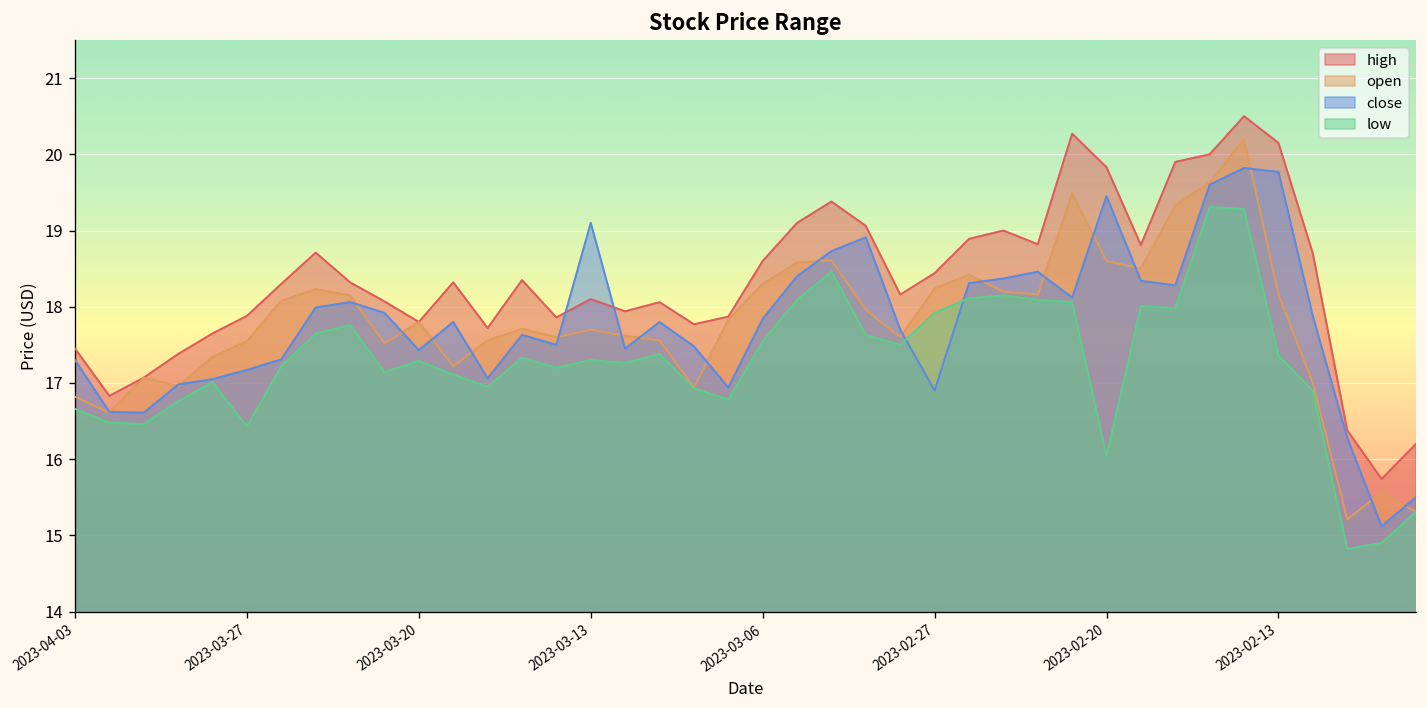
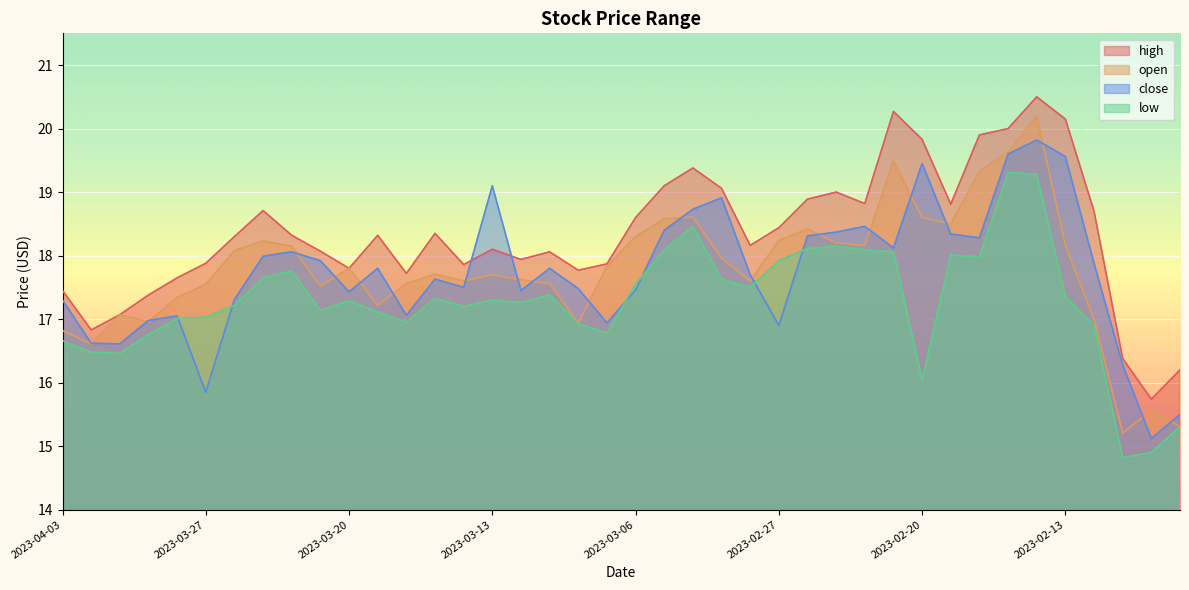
  {
    "close": {
      "2023-04-03": 17.3,
-     "2023-03-27": 17.2,
+     "2023-03-27": 15.9,
      "2023-03-20": 17.4,
      "2023-03-13": 19.1,
-     "2023-03-06": 17.8,
+     "2023-03-06": 17.5,
      "2023-02-27": 16.9,
      "2023-02-20": 19.5,
-     "2023-02-13": 19.8
+     "2023-02-13": 19.6
    },
    "low": {
      "2023-04-03": 16.7,
-     "2023-03-27": 16.4,
+     "2023-03-27": 17.0,
      "2023-03-20": 17.3,
      "2023-03-13": 17.3,
      "2023-03-06": 17.6,
      "2023-02-27": 17.9,
      "2023-02-20": 16.0,
      "2023-02-13": 17.4
    }
  }
